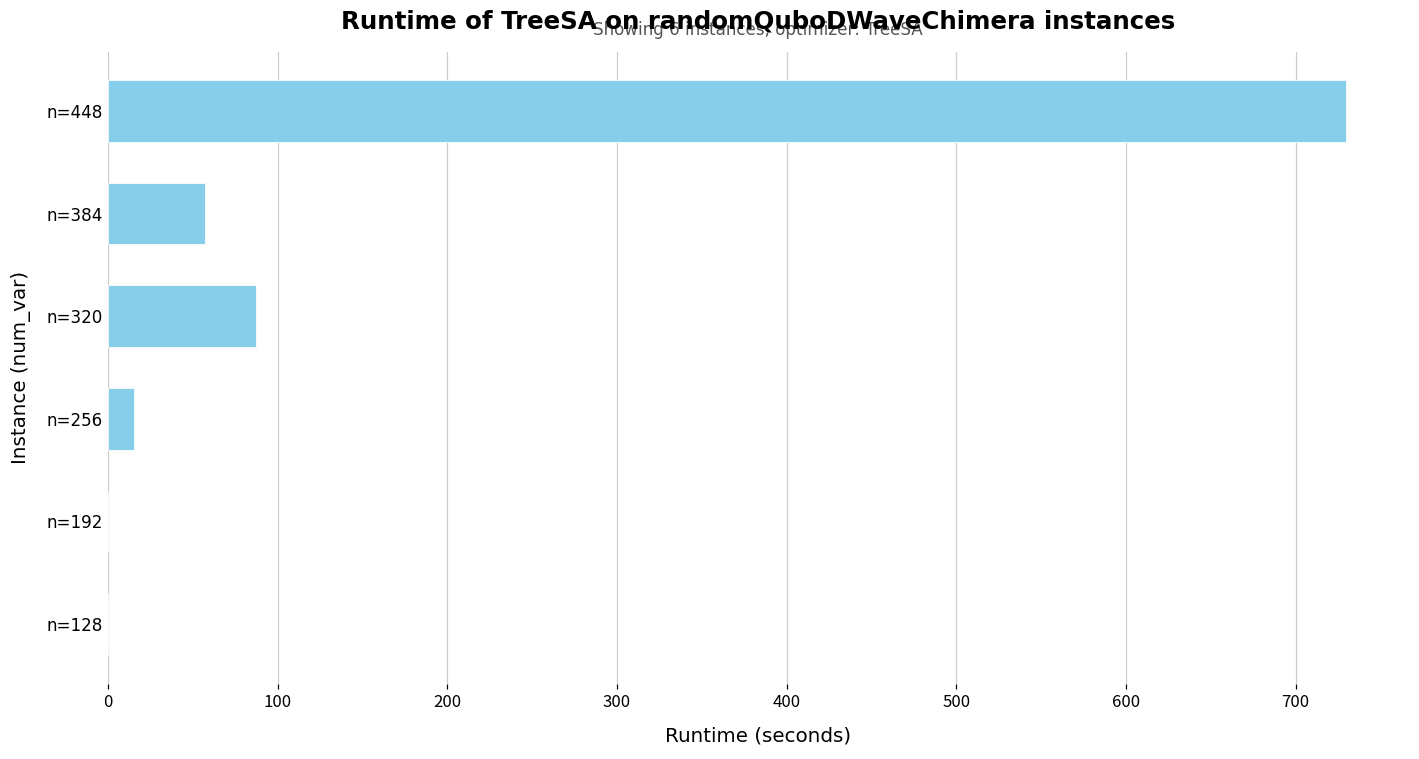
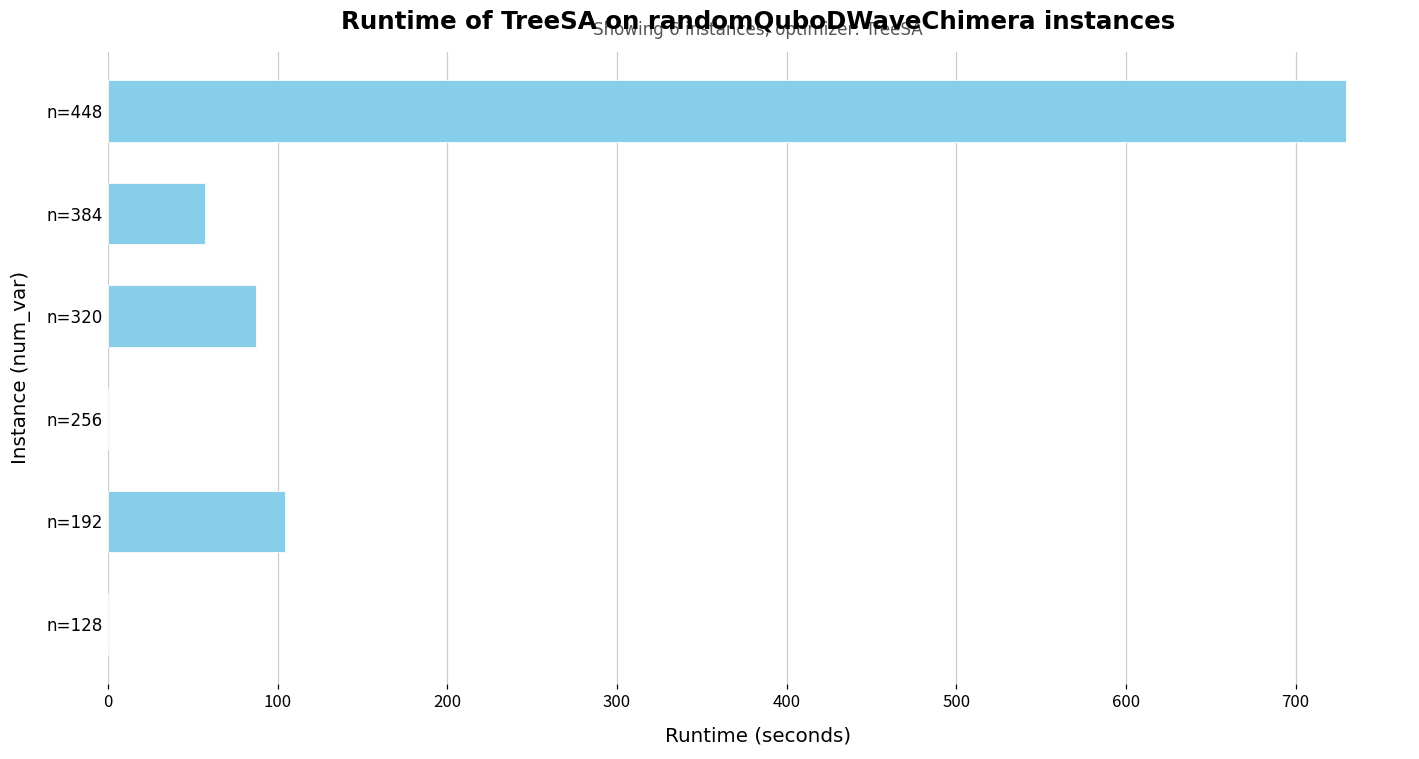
  {
    "n=448": 730,
    "n=384": 57,
    "n=320": 87,
-   "n=256": 15,
-   "n=192": 0
+   "n=256": 0,
+   "n=192": 104
  }
